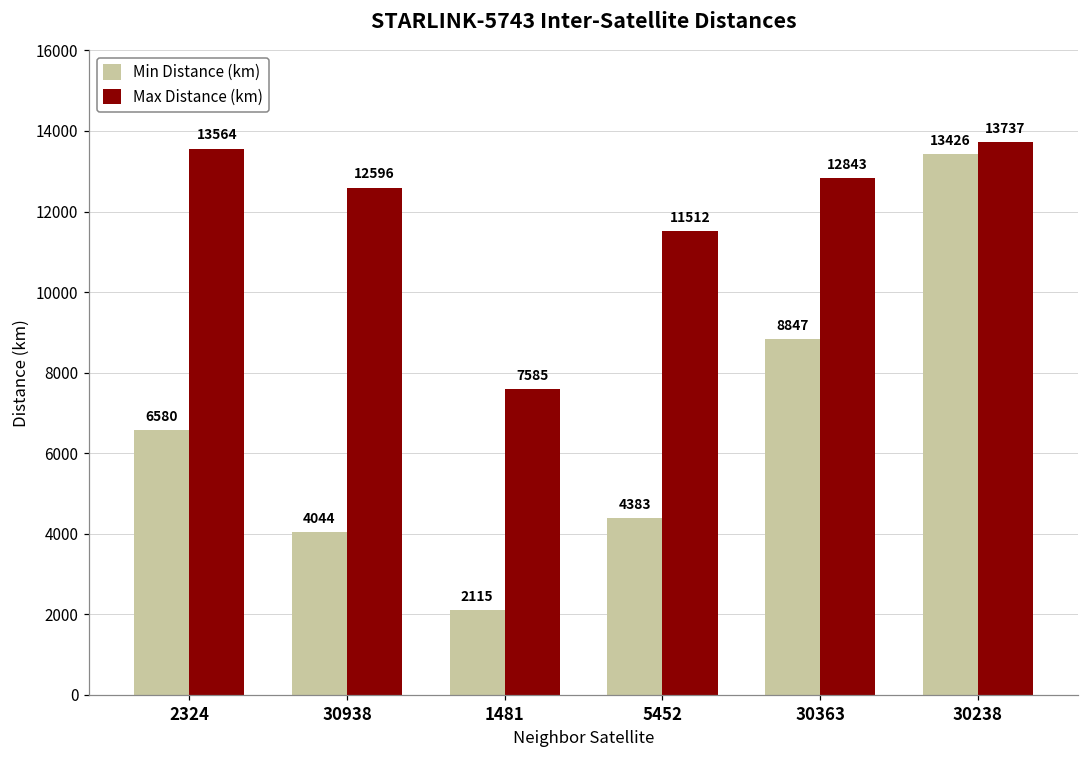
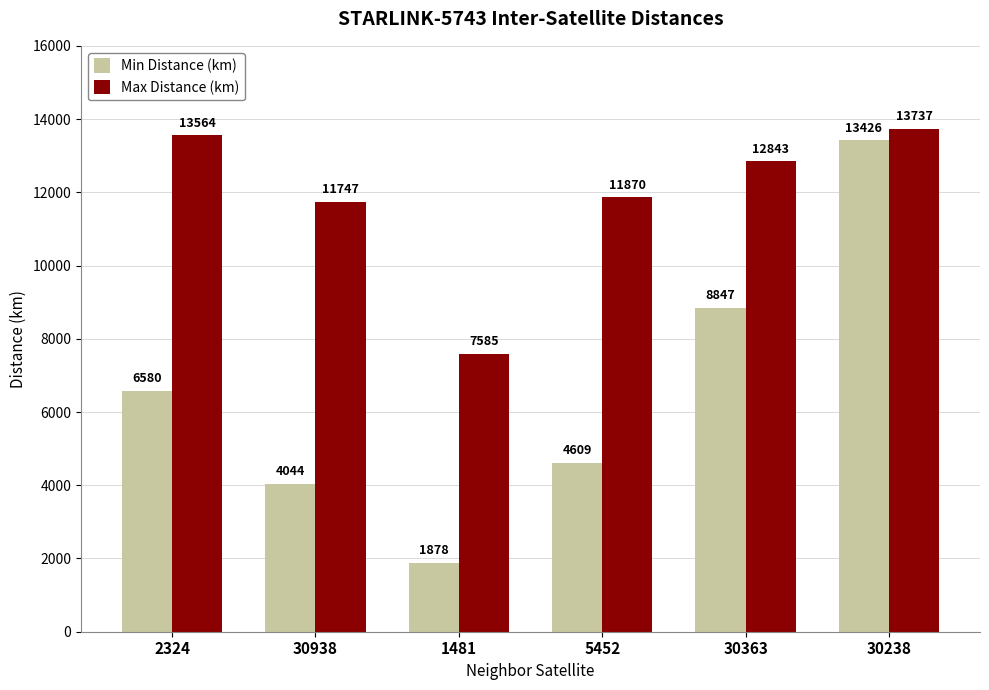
  {
    "Min Distance (km)": {
      "2324": 6580,
      "30938": 4044,
-     "1481": 2115,
-     "5452": 4383,
+     "1481": 1878,
+     "5452": 4609,
      "30363": 8847,
      "30238": 13426
    },
    "Max Distance (km)": {
      "2324": 13564,
-     "30938": 12596,
+     "30938": 11747,
      "1481": 7585,
-     "5452": 11512,
+     "5452": 11870,
      "30363": 12843,
      "30238": 13737
    }
  }
